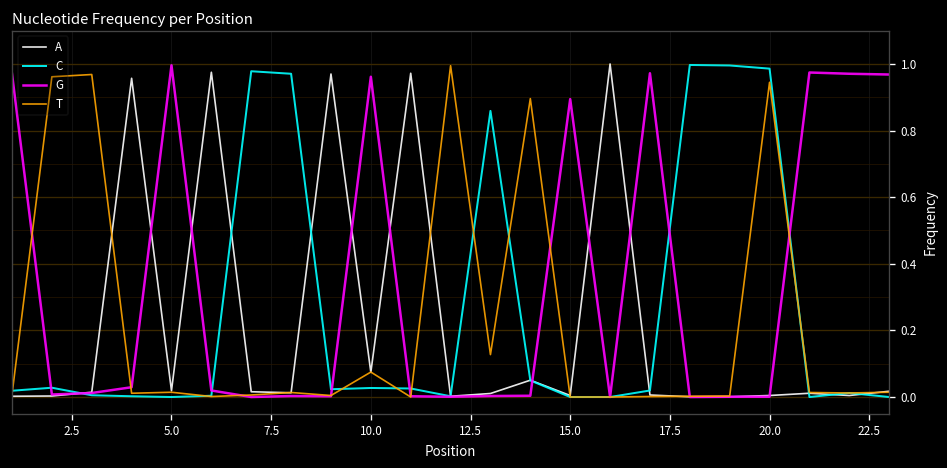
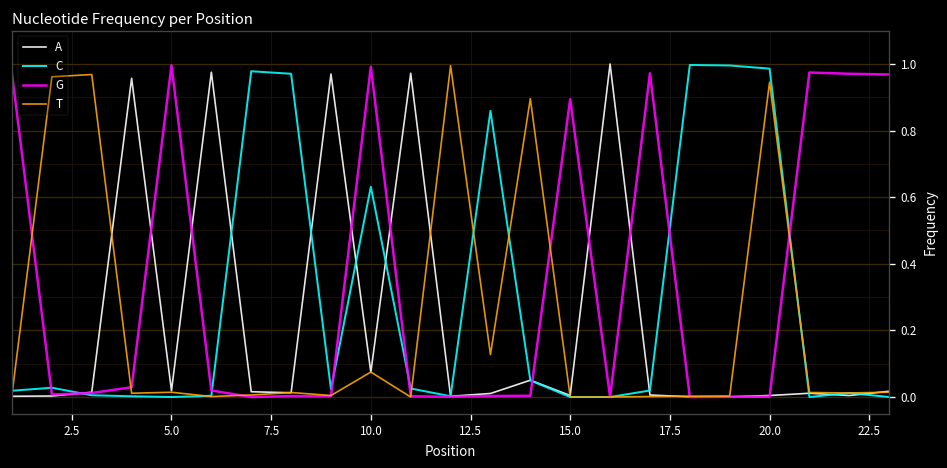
  {
    "C": {
      "5.0": 0.00,
-     "10.0": 0.03,
+     "10.0": 0.63,
      "20.0": 0.99
    },
    "G": {
      "5.0": 1.00,
-     "10.0": 0.96,
+     "10.0": 0.99,
      "15.0": 0.89
    },
    "T": {
      "20.0": 0.94
    }
  }
